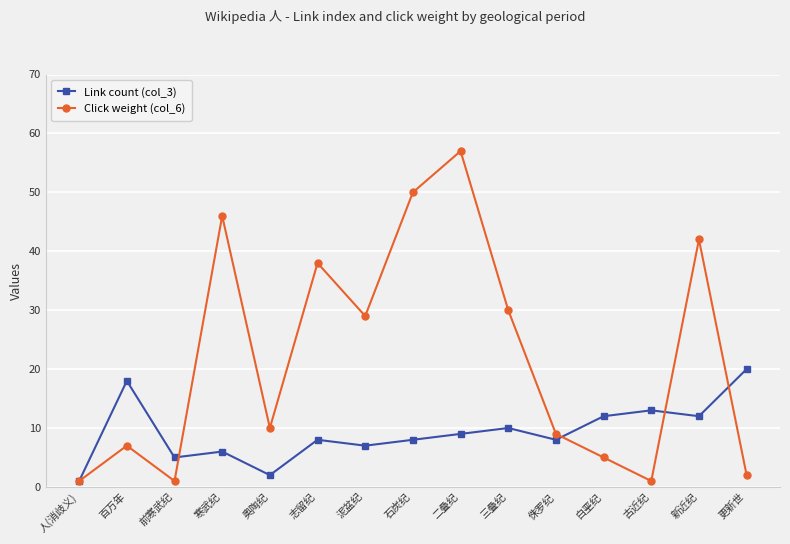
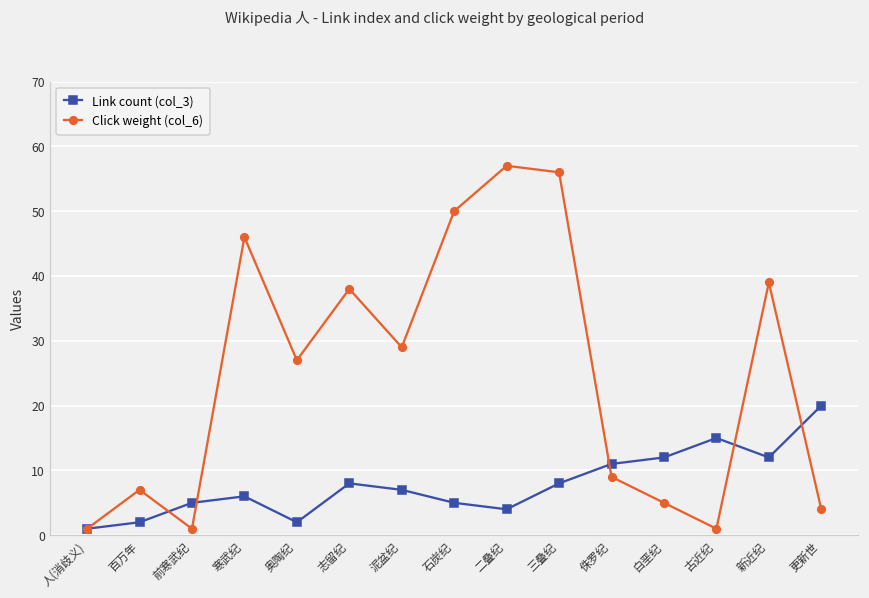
  {
    "Link count (col_3)": {
-     "百万年": 18,
+     "百万年": 2,
      "前寒武纪": 5,
      "寒武纪": 6,
      "奥陶纪": 2,
      "志留纪": 8,
      "泥盆纪": 7,
-     "石炭纪": 8,
-     "二叠纪": 9,
-     "三叠纪": 10,
-     "侏罗纪": 8,
+     "石炭纪": 5,
+     "二叠纪": 4,
+     "三叠纪": 8,
+     "侏罗纪": 11,
      "白垩纪": 12,
-     "古近纪": 13,
+     "古近纪": 15,
      "新近纪": 12,
      "更新世": 20
    },
    "Click weight (col_6)": {
      "百万年": 7,
      "前寒武纪": 1,
      "寒武纪": 46,
-     "奥陶纪": 10,
+     "奥陶纪": 27,
      "志留纪": 38,
      "泥盆纪": 29,
      "石炭纪": 50,
      "二叠纪": 57,
-     "三叠纪": 30,
+     "三叠纪": 56,
      "侏罗纪": 9,
      "白垩纪": 5,
      "古近纪": 1,
-     "新近纪": 42,
-     "更新世": 2
+     "新近纪": 39,
+     "更新世": 4
    }
  }
